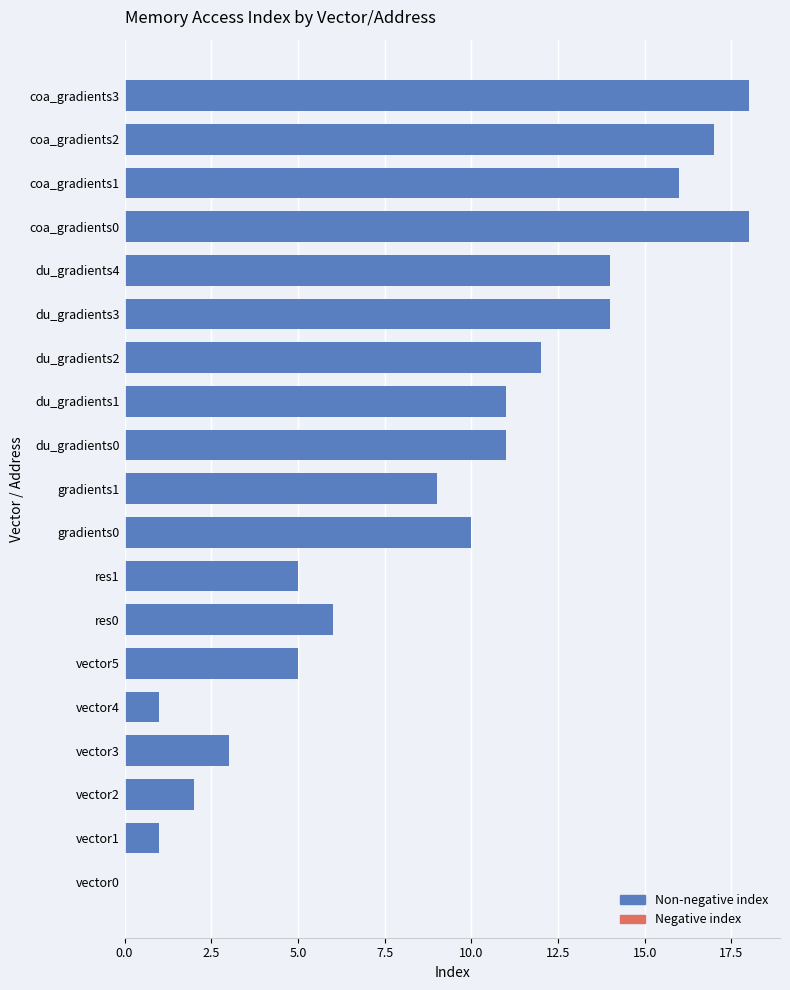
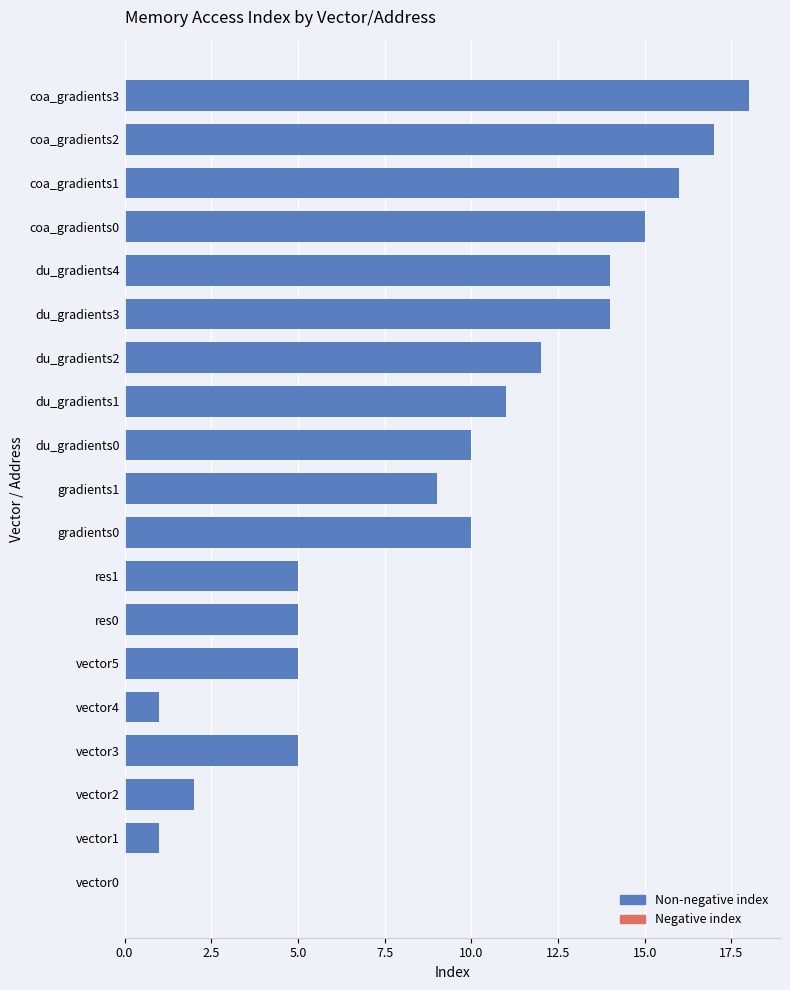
  {
    "Non-negative index": {
      "coa_gradients3": 18,
      "coa_gradients2": 17,
      "coa_gradients1": 16,
-     "coa_gradients0": 18,
+     "coa_gradients0": 15,
      "du_gradients4": 14,
      "du_gradients3": 14,
      "du_gradients2": 12,
      "du_gradients1": 11,
-     "du_gradients0": 11,
+     "du_gradients0": 10,
      "gradients1": 9,
      "gradients0": 10,
      "res1": 5,
-     "res0": 6,
+     "res0": 5,
      "vector5": 5,
      "vector4": 1,
-     "vector3": 3,
+     "vector3": 5,
      "vector2": 2,
      "vector1": 1,
      "vector0": 0
    },
    "Negative index": {
      "coa_gradients3": 0,
      "coa_gradients2": 0,
      "coa_gradients1": 0,
      "coa_gradients0": 0,
      "du_gradients4": 0,
      "du_gradients3": 0,
      "du_gradients2": 0,
      "du_gradients1": 0,
      "du_gradients0": 0,
      "gradients1": 0,
      "gradients0": 0,
      "res1": 0,
      "res0": 0,
      "vector5": 0,
      "vector4": 0,
      "vector3": 0,
      "vector2": 0,
      "vector1": 0,
      "vector0": 0
    }
  }
